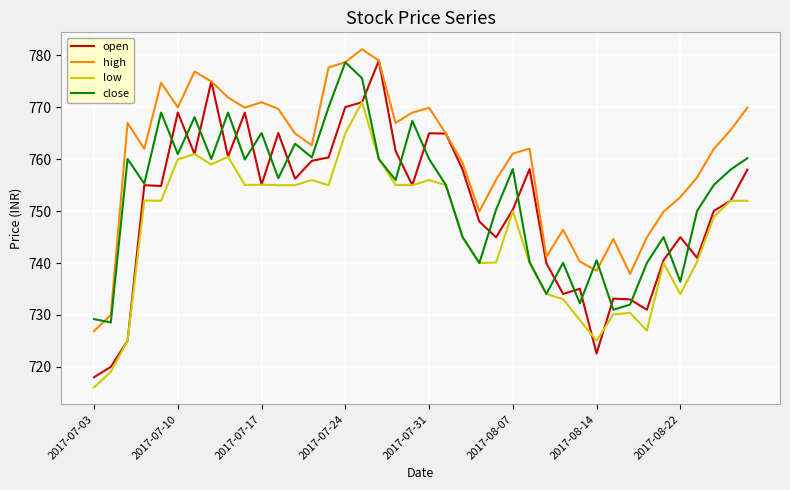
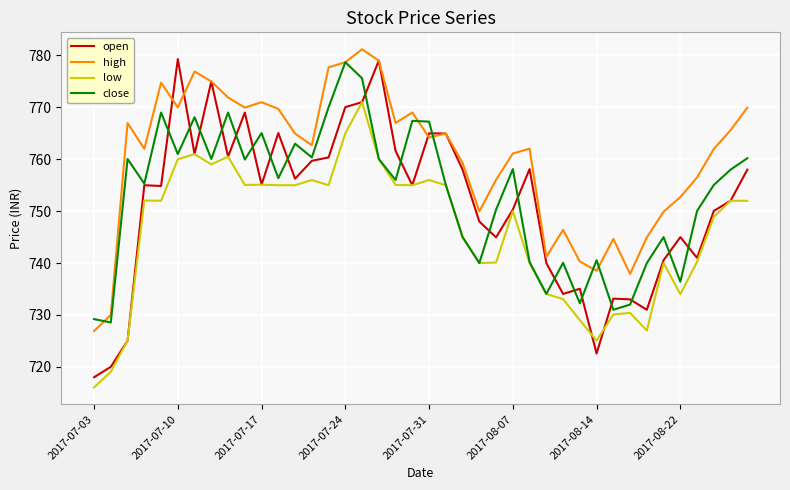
  {
    "open": {
      "2017-07-03": 718,
-     "2017-07-10": 769,
+     "2017-07-10": 779,
      "2017-07-24": 770,
      "2017-07-31": 765,
      "2017-08-14": 723,
      "2017-08-22": 745
    },
    "high": {
      "2017-07-03": 727,
      "2017-07-10": 770,
      "2017-07-17": 771,
-     "2017-07-31": 770,
+     "2017-07-31": 764,
      "2017-08-07": 761,
      "2017-08-14": 739,
      "2017-08-22": 753
    },
    "low": {
      "2017-07-03": 716,
      "2017-07-10": 760,
      "2017-07-24": 765,
      "2017-07-31": 756,
      "2017-08-14": 725,
      "2017-08-22": 734
    },
    "close": {
      "2017-07-03": 729,
      "2017-07-10": 761,
      "2017-07-17": 765,
-     "2017-07-31": 760,
+     "2017-07-31": 767,
      "2017-08-07": 758,
      "2017-08-14": 741,
      "2017-08-22": 736
    }
  }
